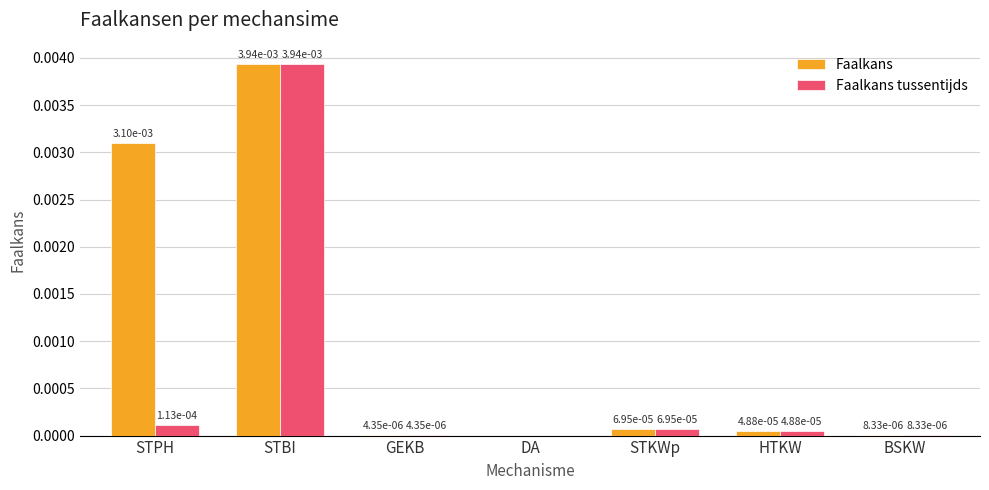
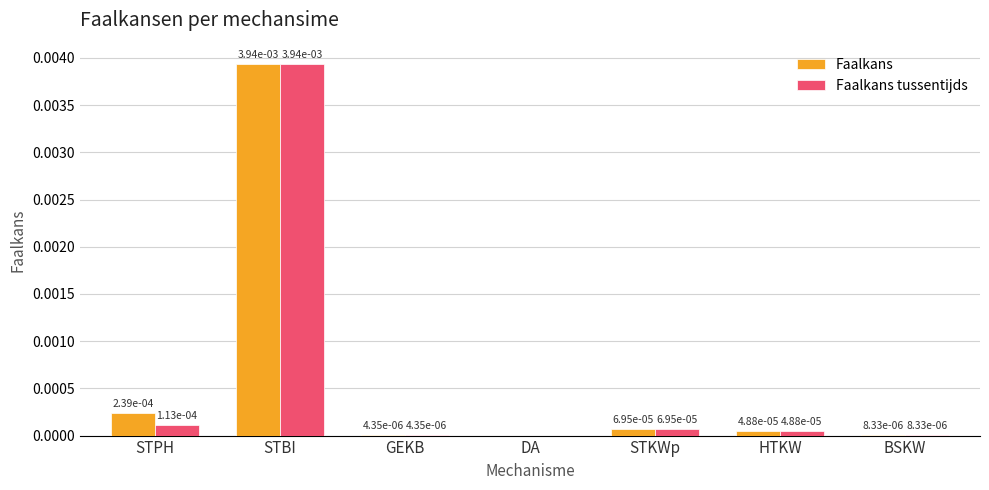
  {
    "Faalkans": {
-     "STPH": "3.10e-03",
+     "STPH": "2.39e-04",
      "STBI": "3.94e-03",
      "GEKB": "4.35e-06",
      "STKWp": "6.95e-05",
      "HTKW": "4.88e-05",
      "BSKW": "8.33e-06"
    },
    "Faalkans tussentijds": {
      "STPH": "1.13e-04",
      "STBI": "3.94e-03",
      "GEKB": "4.35e-06",
      "STKWp": "6.95e-05",
      "HTKW": "4.88e-05",
      "BSKW": "8.33e-06"
    }
  }
